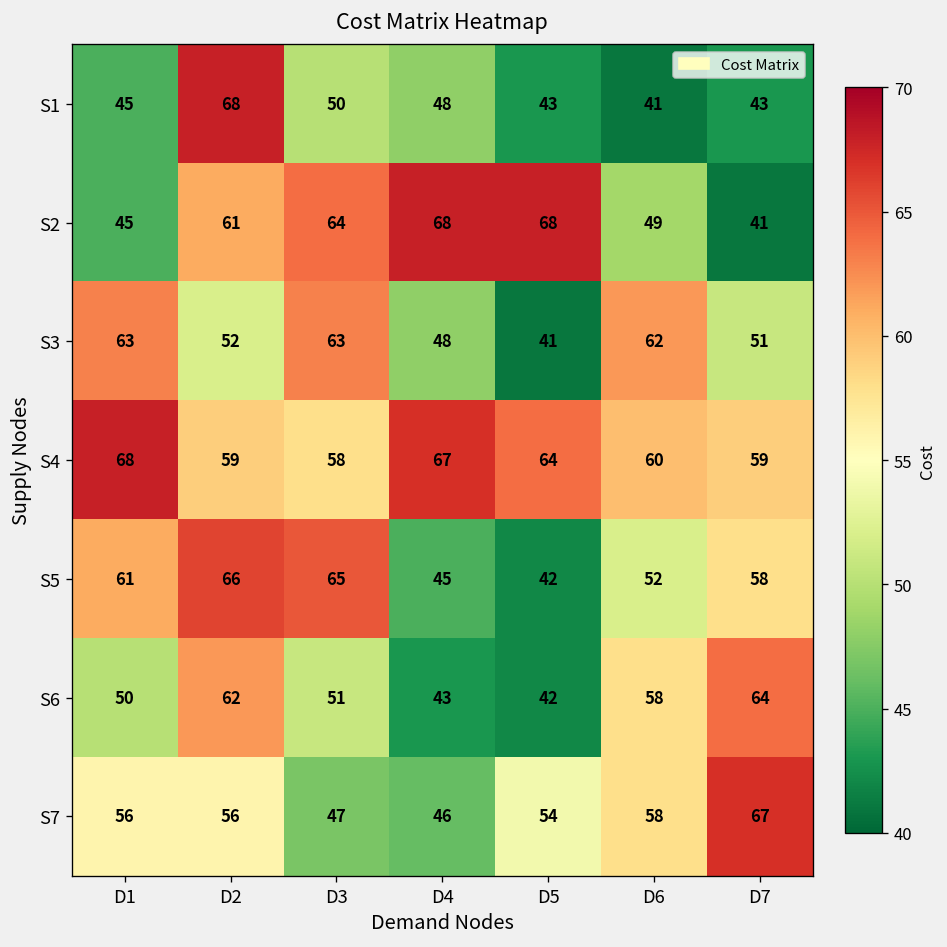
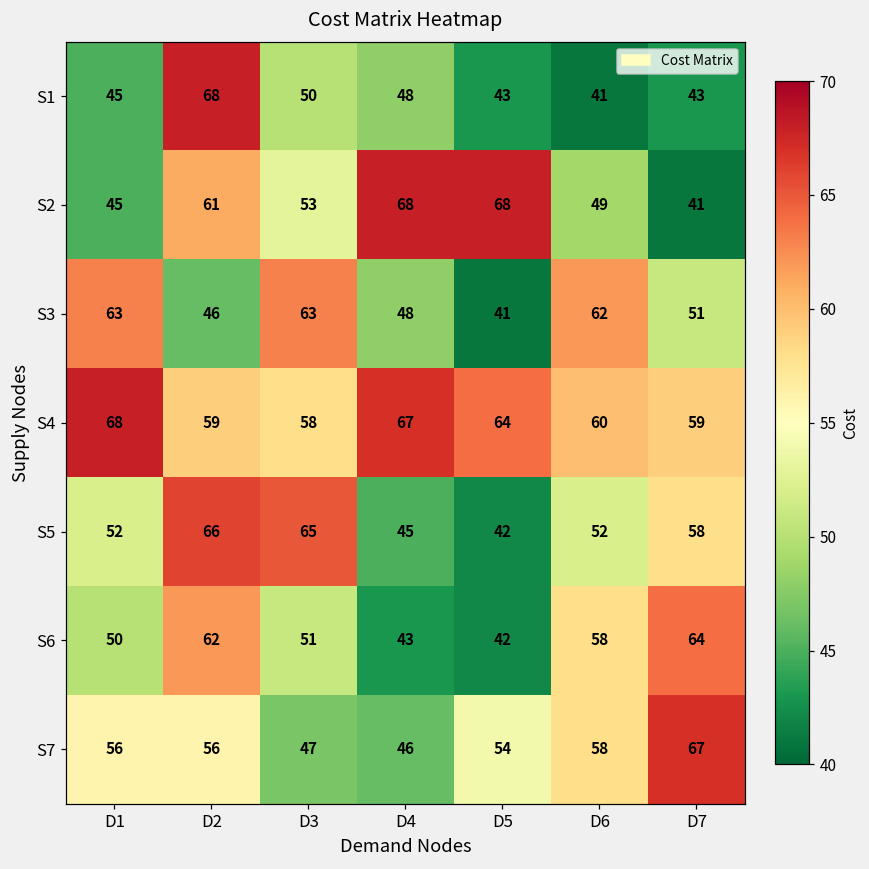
  {
    "S1": {
      "D1": 45,
      "D2": 68,
      "D3": 50,
      "D4": 48,
      "D5": 43,
      "D6": 41,
      "D7": 43
    },
    "S2": {
      "D1": 45,
      "D2": 61,
-     "D3": 64,
+     "D3": 53,
      "D4": 68,
      "D5": 68,
      "D6": 49,
      "D7": 41
    },
    "S3": {
      "D1": 63,
-     "D2": 52,
+     "D2": 46,
      "D3": 63,
      "D4": 48,
      "D5": 41,
      "D6": 62,
      "D7": 51
    },
    "S4": {
      "D1": 68,
      "D2": 59,
      "D3": 58,
      "D4": 67,
      "D5": 64,
      "D6": 60,
      "D7": 59
    },
    "S5": {
-     "D1": 61,
+     "D1": 52,
      "D2": 66,
      "D3": 65,
      "D4": 45,
      "D5": 42,
      "D6": 52,
      "D7": 58
    },
    "S6": {
      "D1": 50,
      "D2": 62,
      "D3": 51,
      "D4": 43,
      "D5": 42,
      "D6": 58,
      "D7": 64
    },
    "S7": {
      "D1": 56,
      "D2": 56,
      "D3": 47,
      "D4": 46,
      "D5": 54,
      "D6": 58,
      "D7": 67
    }
  }
